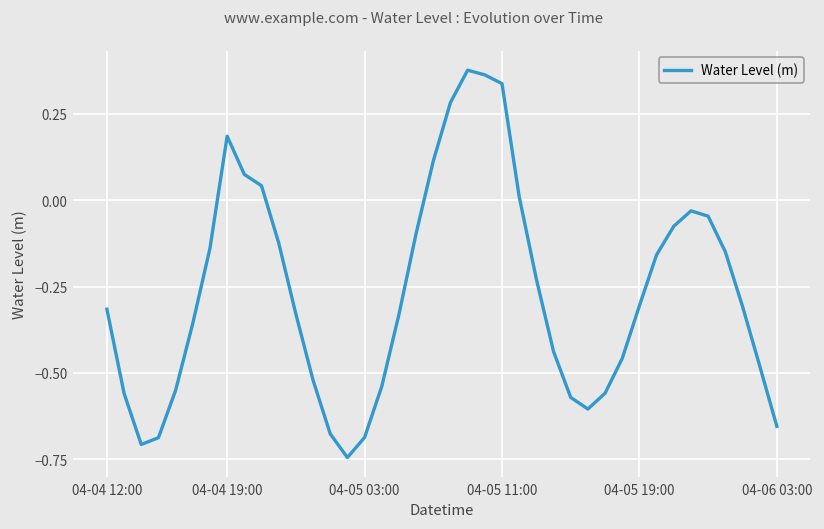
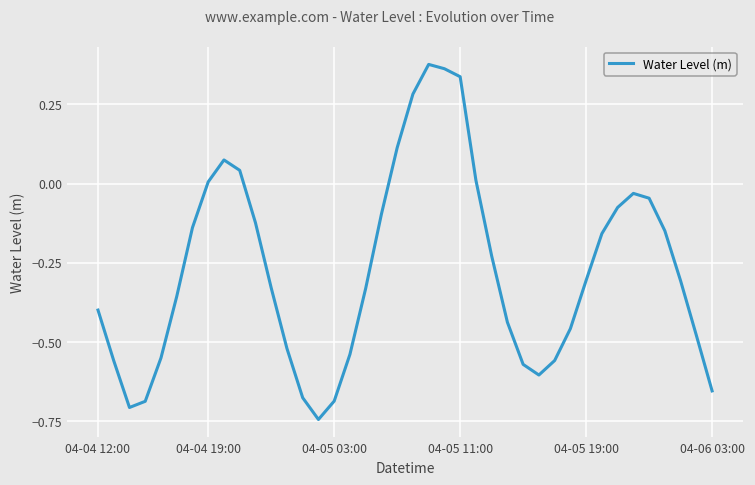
  {
-   "04-04 12:00": -0.32,
-   "04-04 19:00": 0.19,
+   "04-04 12:00": -0.40,
+   "04-04 19:00": 0.01,
    "04-05 03:00": -0.69,
    "04-05 11:00": 0.34,
    "04-05 19:00": -0.31,
    "04-06 03:00": -0.65
  }
